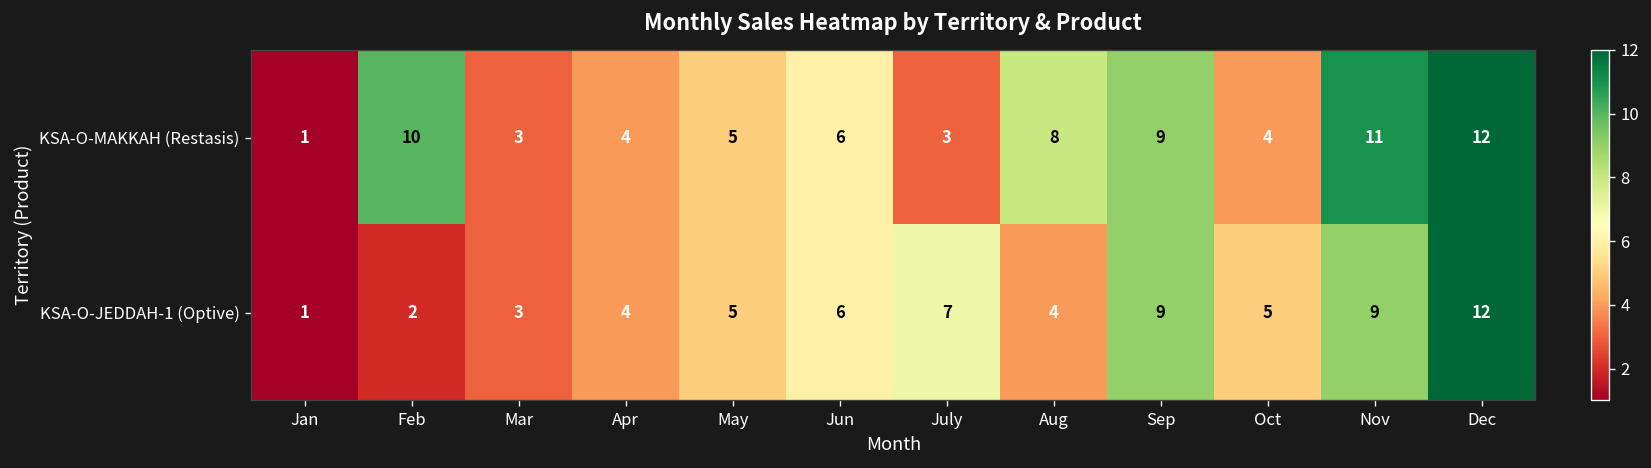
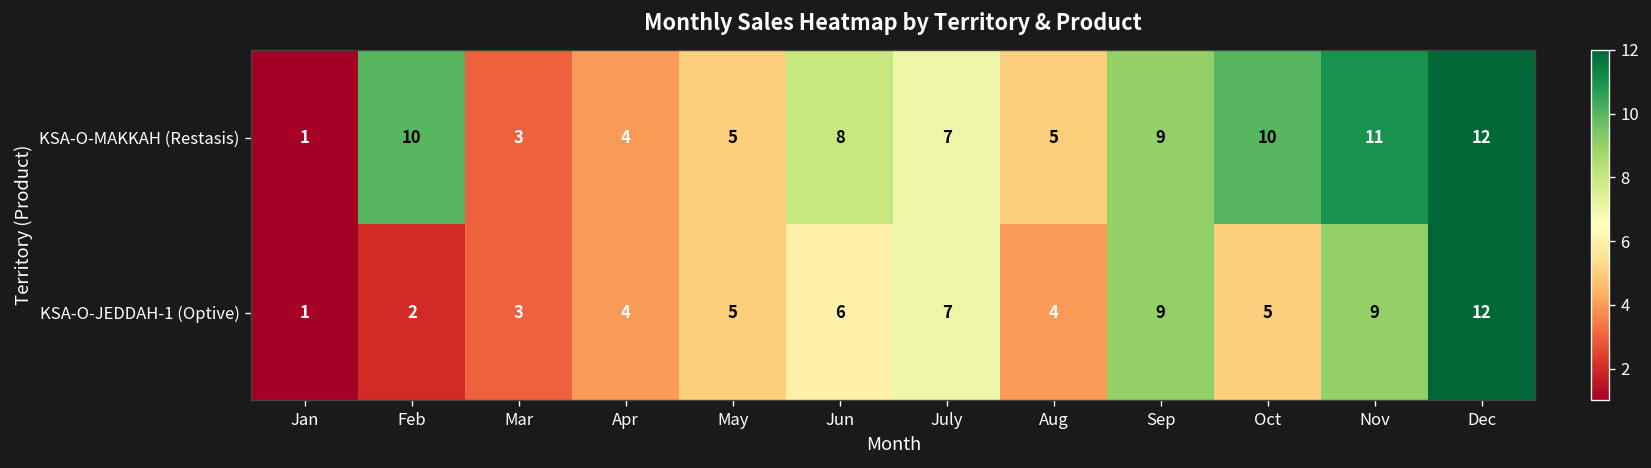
  {
    "KSA-O-MAKKAH (Restasis)": {
      "Jan": 1,
      "Feb": 10,
      "Mar": 3,
      "Apr": 4,
      "May": 5,
-     "Jun": 6,
-     "July": 3,
-     "Aug": 8,
+     "Jun": 8,
+     "July": 7,
+     "Aug": 5,
      "Sep": 9,
-     "Oct": 4,
+     "Oct": 10,
      "Nov": 11,
      "Dec": 12
    },
    "KSA-O-JEDDAH-1 (Optive)": {
      "Jan": 1,
      "Feb": 2,
      "Mar": 3,
      "Apr": 4,
      "May": 5,
      "Jun": 6,
      "July": 7,
      "Aug": 4,
      "Sep": 9,
      "Oct": 5,
      "Nov": 9,
      "Dec": 12
    }
  }
